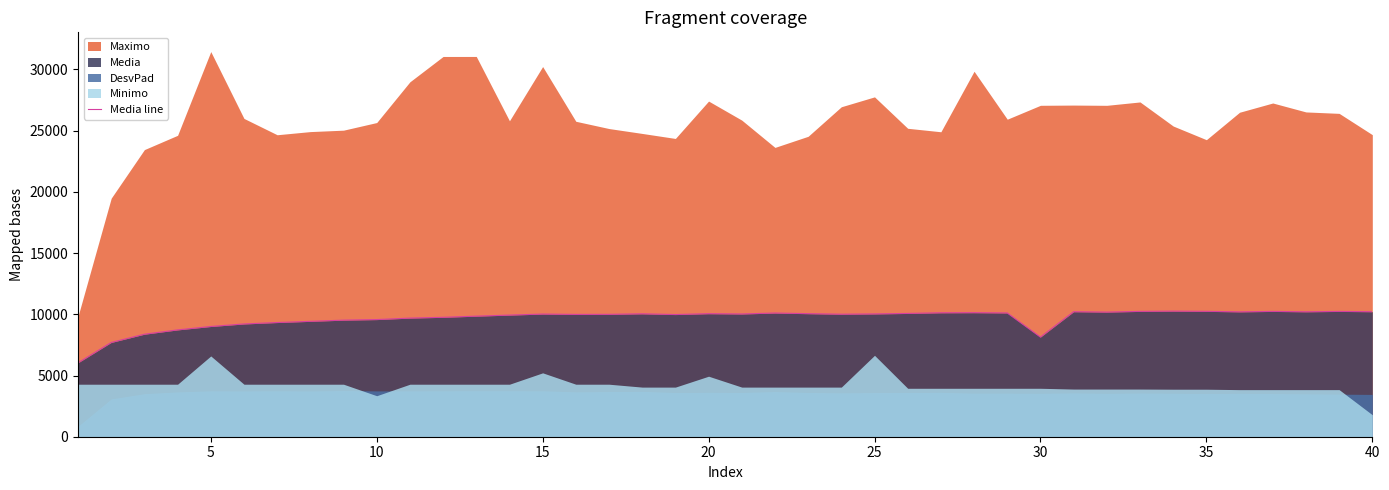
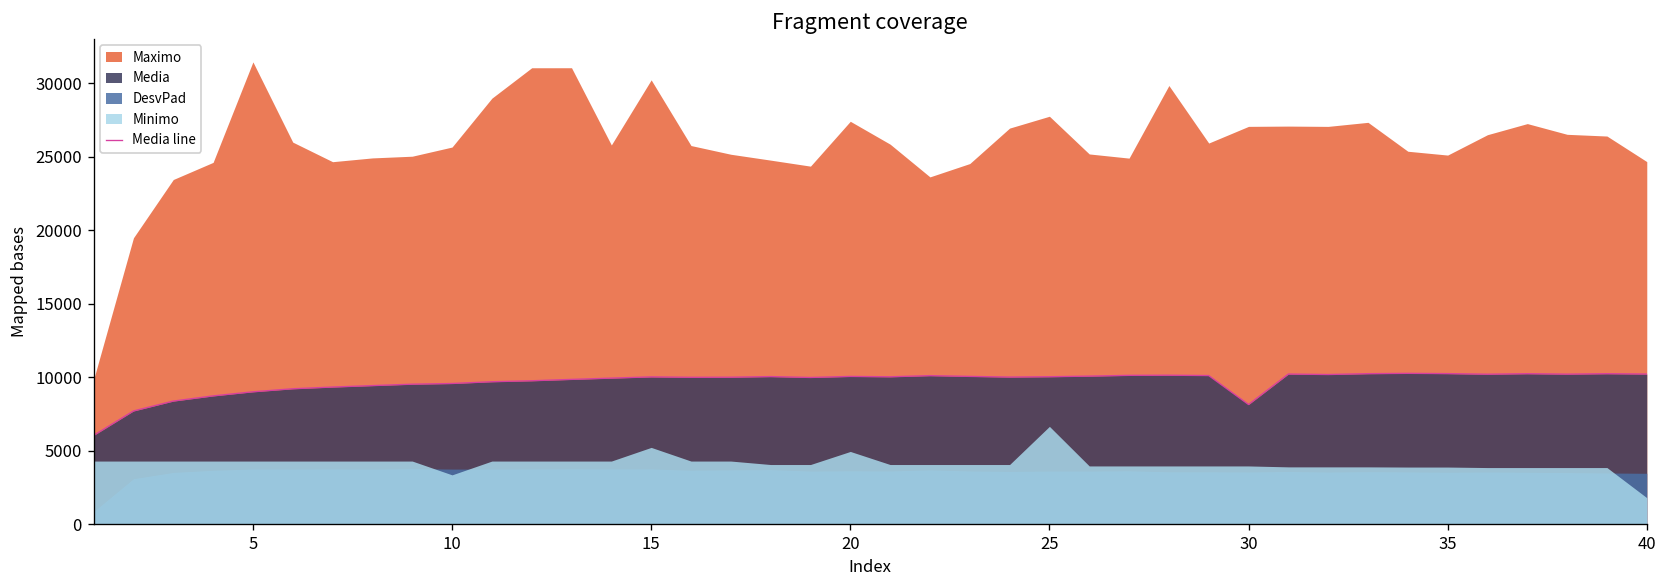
  {
    "Maximo": {
      "5": 31500,
      "10": 25700,
      "15": 30200,
      "20": 27400,
      "25": 27800,
      "30": 27100,
-     "35": 24300,
+     "35": 25100,
      "40": 24700
    },
    "Media": {
      "5": 9000,
      "10": 9600,
      "15": 10000,
      "20": 10000,
      "25": 10000,
      "30": 8100,
      "35": 10200,
      "40": 10200
    },
    "DesvPad": {
      "5": 3700,
      "10": 3700,
      "15": 3800,
      "20": 3600,
      "25": 3600,
      "30": 3500,
      "35": 3500,
      "40": 3500
    },
    "Minimo": {
-     "5": 6600,
+     "5": 4300,
      "10": 3300,
      "15": 5200,
      "20": 4900,
      "25": 6600,
      "30": 4000,
      "35": 3900,
      "40": 1800
    }
  }
